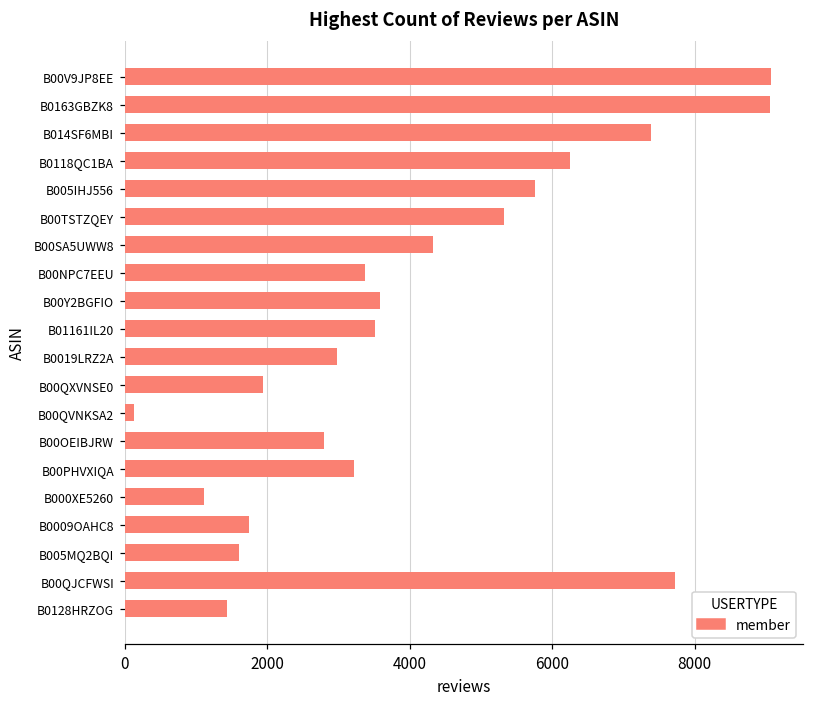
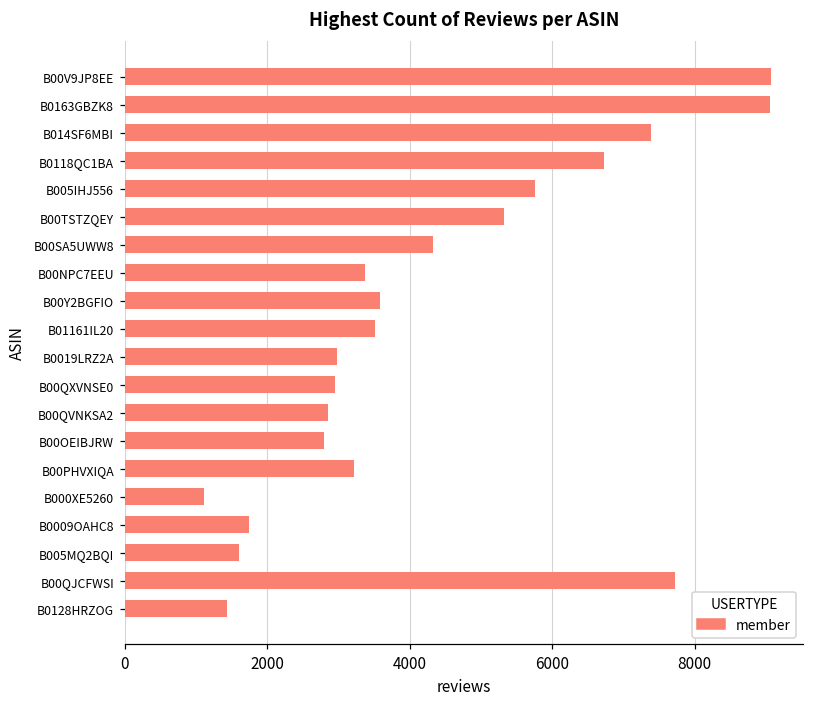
  {
    "B00V9JP8EE": 9100,
    "B0163GBZK8": 9100,
    "B014SF6MBI": 7400,
-   "B0118QC1BA": 6200,
+   "B0118QC1BA": 6700,
    "B005IHJ556": 5800,
    "B00TSTZQEY": 5300,
    "B00SA5UWW8": 4300,
    "B00NPC7EEU": 3400,
    "B00Y2BGFIO": 3600,
    "B01161IL20": 3500,
    "B0019LRZ2A": 3000,
-   "B00QXVNSE0": 1900,
-   "B00QVNKSA2": 100,
+   "B00QXVNSE0": 2900,
+   "B00QVNKSA2": 2800,
    "B00OEIBJRW": 2800,
    "B00PHVXIQA": 3200,
    "B000XE5260": 1100,
    "B0009OAHC8": 1700,
    "B005MQ2BQI": 1600,
    "B00QJCFWSI": 7700,
    "B0128HRZOG": 1400
  }
